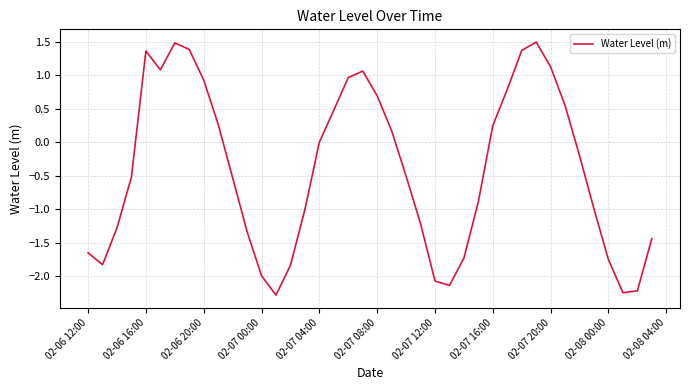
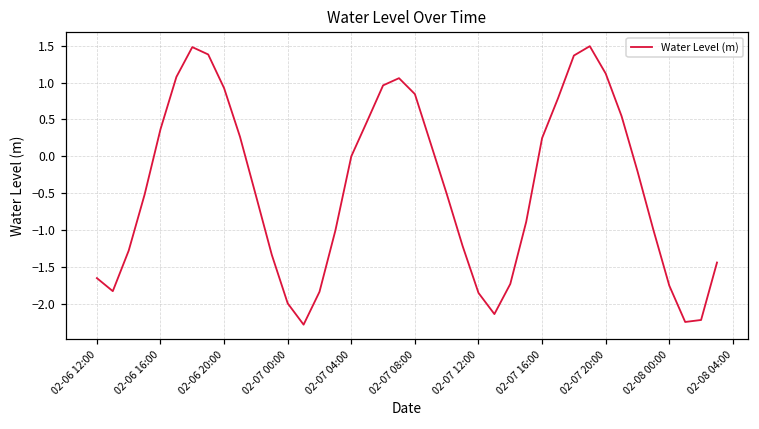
  {
    "02-06 12:00": -1.7,
-   "02-06 16:00": 1.4,
+   "02-06 16:00": 0.4,
    "02-06 20:00": 0.9,
    "02-07 00:00": -2.0,
    "02-07 04:00": 0.0,
-   "02-07 08:00": 0.7,
-   "02-07 12:00": -2.1,
+   "02-07 08:00": 0.8,
+   "02-07 12:00": -1.9,
    "02-07 16:00": 0.2,
    "02-07 20:00": 1.1,
    "02-08 00:00": -1.8
  }
